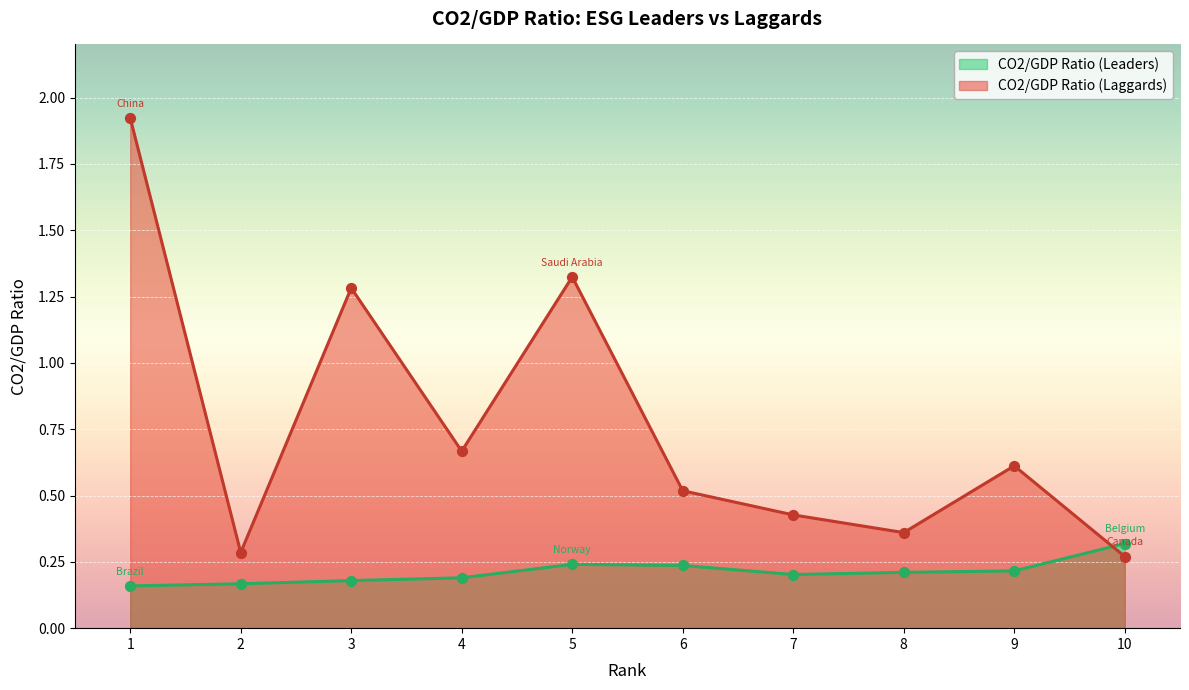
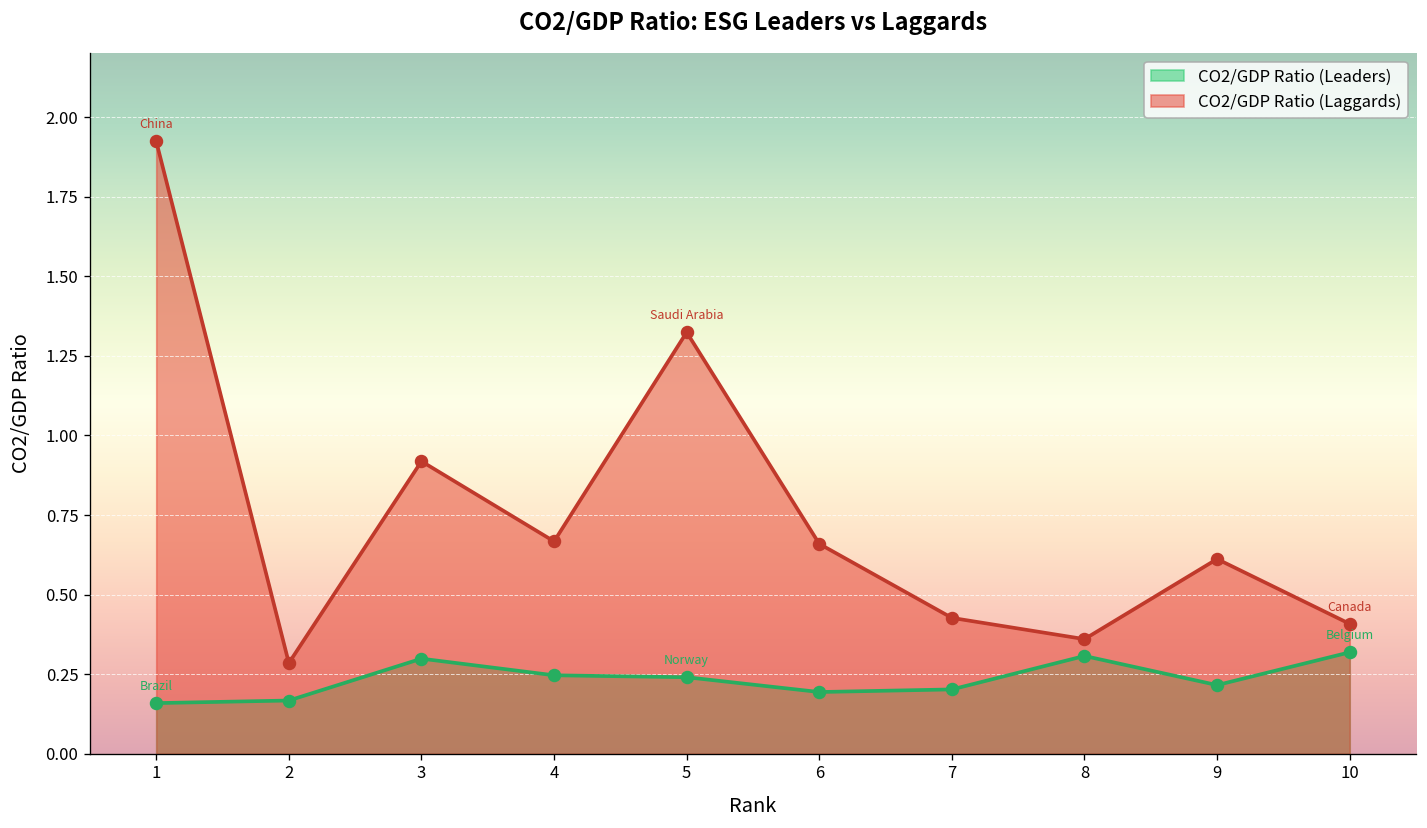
  {
    "CO2/GDP Ratio (Leaders)": {
      "1": 0.16,
      "2": 0.17,
-     "3": 0.18,
-     "4": 0.19,
+     "3": 0.30,
+     "4": 0.25,
      "5": 0.24,
-     "6": 0.24,
+     "6": 0.19,
      "7": 0.20,
-     "8": 0.21,
+     "8": 0.31,
      "9": 0.22,
      "10": 0.32
    },
    "CO2/GDP Ratio (Laggards)": {
      "1": 1.92,
      "2": 0.29,
-     "3": 1.28,
+     "3": 0.92,
      "4": 0.67,
      "5": 1.32,
-     "6": 0.52,
+     "6": 0.66,
      "7": 0.43,
      "8": 0.36,
      "9": 0.61,
-     "10": 0.27
+     "10": 0.41
    }
  }
